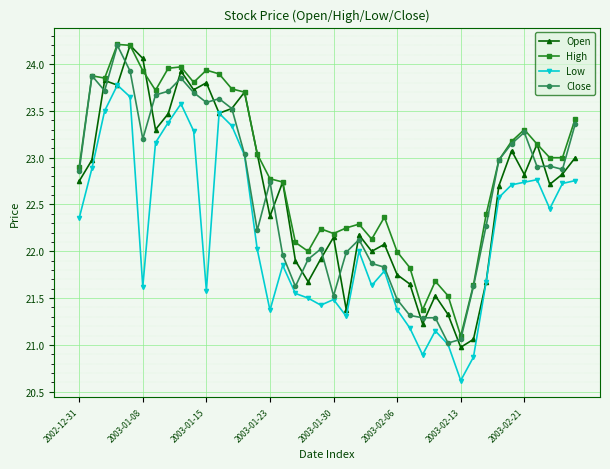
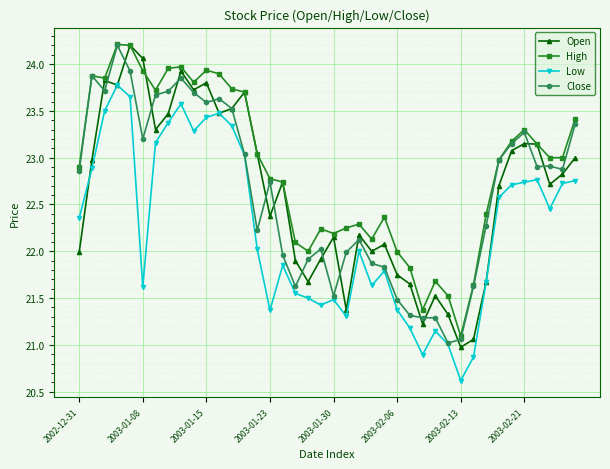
  {
    "Open": {
-     "2002-12-31": 22.8,
+     "2002-12-31": 22.0,
      "2003-01-08": 24.1,
      "2003-01-15": 23.8,
      "2003-01-23": 22.4,
      "2003-01-30": 22.2,
      "2003-02-06": 21.8,
      "2003-02-13": 21.0,
-     "2003-02-21": 22.8
+     "2003-02-21": 23.2
    },
    "Low": {
      "2002-12-31": 22.4,
      "2003-01-08": 21.6,
-     "2003-01-15": 21.6,
+     "2003-01-15": 23.4,
      "2003-01-23": 21.4,
      "2003-01-30": 21.5,
      "2003-02-06": 21.4,
      "2003-02-13": 20.6,
      "2003-02-21": 22.7
    }
  }
